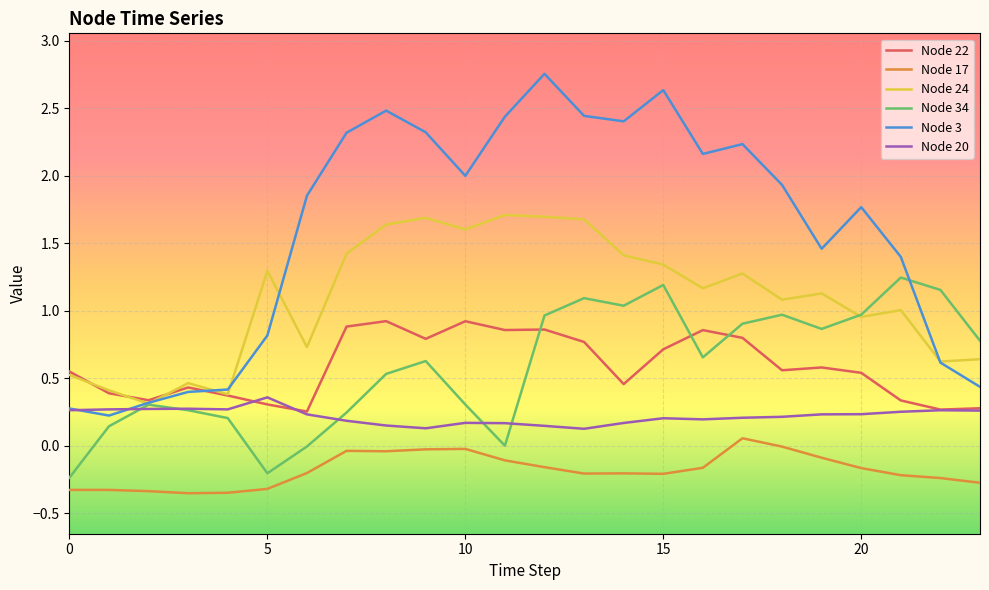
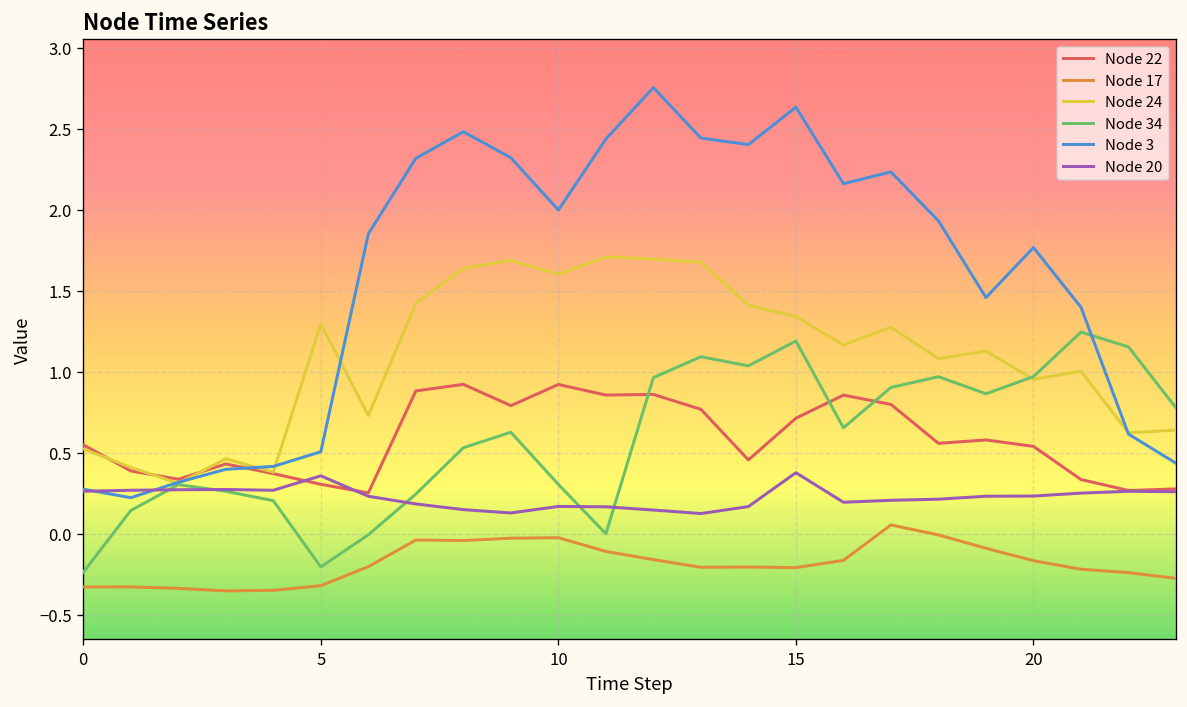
  {
    "Node 24": {
      "0": 0.52,
      "5": 1.29,
      "10": 1.60,
      "15": 1.34
    },
    "Node 34": {
      "0": -0.24,
      "5": -0.21,
      "10": 0.30,
      "15": 1.19
    },
    "Node 3": {
-     "5": 0.82,
+     "5": 0.51,
      "10": 2.00,
      "15": 2.63,
      "20": 1.77
    },
    "Node 20": {
      "5": 0.36,
      "10": 0.17,
-     "15": 0.20,
+     "15": 0.38,
      "20": 0.23
    }
  }
